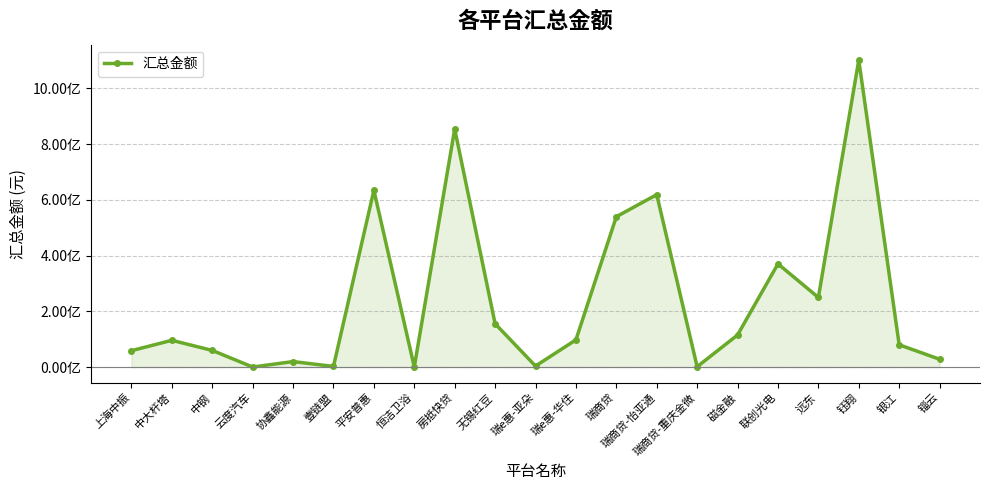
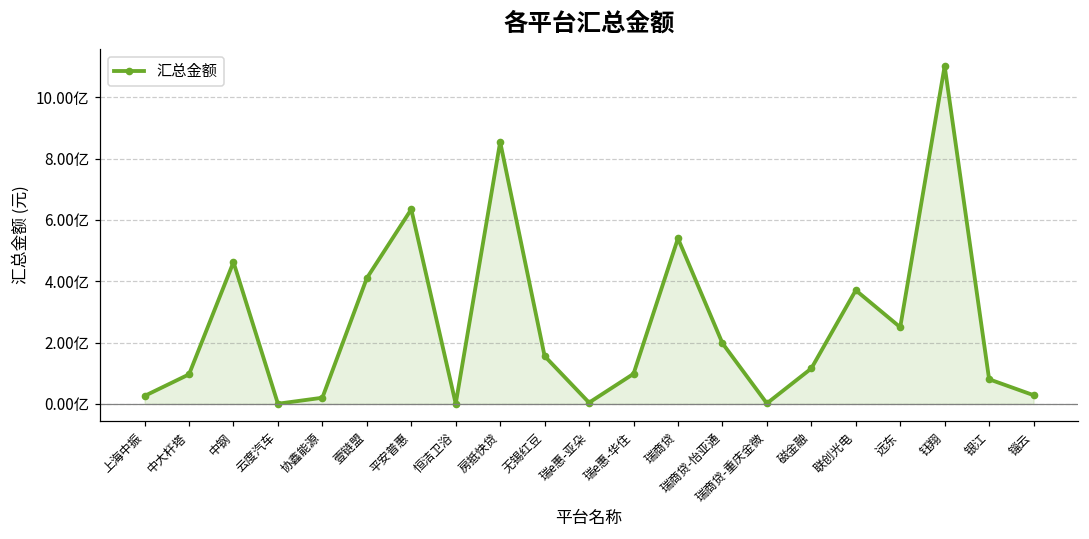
  {
-   "上海中振": "0.6亿",
+   "上海中振": "0.3亿",
    "中大杆塔": "1.0亿",
-   "中钢": "0.6亿",
+   "中钢": "4.6亿",
    "云度汽车": "0.0亿",
    "协鑫能源": "0.2亿",
-   "壹链盟": "0.0亿",
+   "壹链盟": "4.1亿",
    "平安普惠": "6.3亿",
    "恒洁卫浴": "0.0亿",
    "房抵快贷": "8.5亿",
    "无锡红豆": "1.6亿",
    "瑞e惠-亚朵": "0.0亿",
    "瑞e惠-华住": "1.0亿",
    "瑞商贷": "5.4亿",
-   "瑞商贷-怡亚通": "6.2亿",
+   "瑞商贷-怡亚通": "2.0亿",
    "瑞商贷-重庆金微": "0.0亿",
    "磁金融": "1.2亿",
    "联创光电": "3.7亿",
    "远东": "2.5亿",
    "钰翔": "11.0亿",
    "银江": "0.8亿",
    "锱云": "0.3亿"
  }
